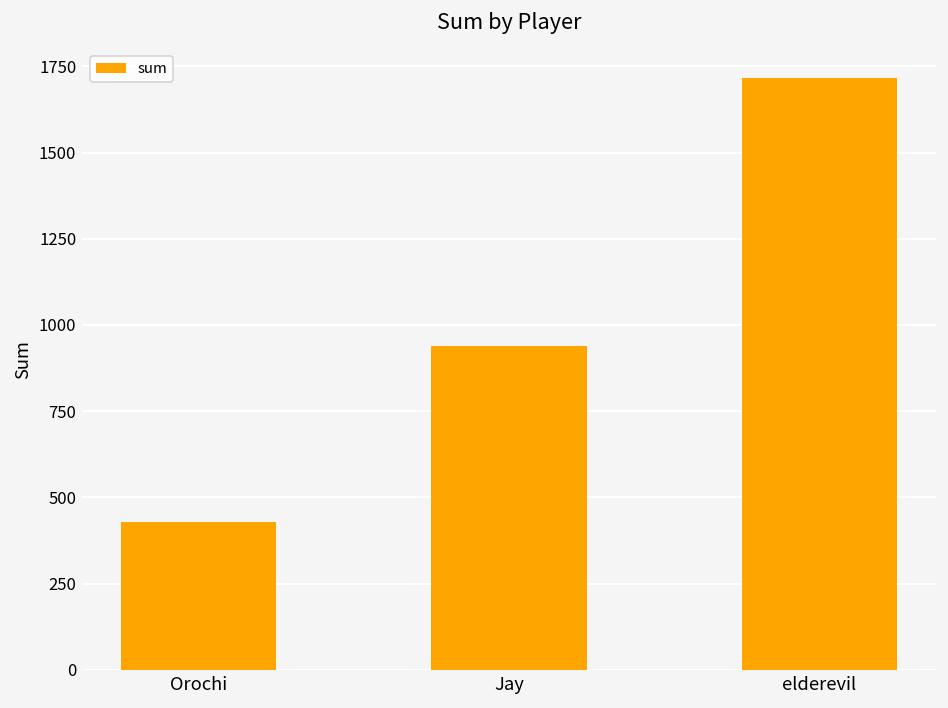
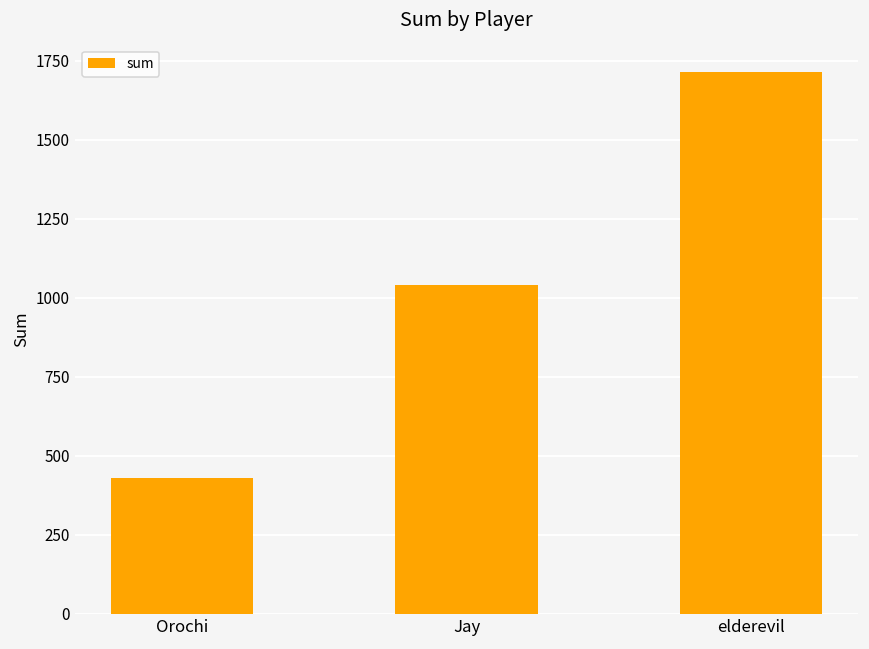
  {
    "Orochi": 430,
-   "Jay": 940,
+   "Jay": 1040,
    "elderevil": 1720
  }
